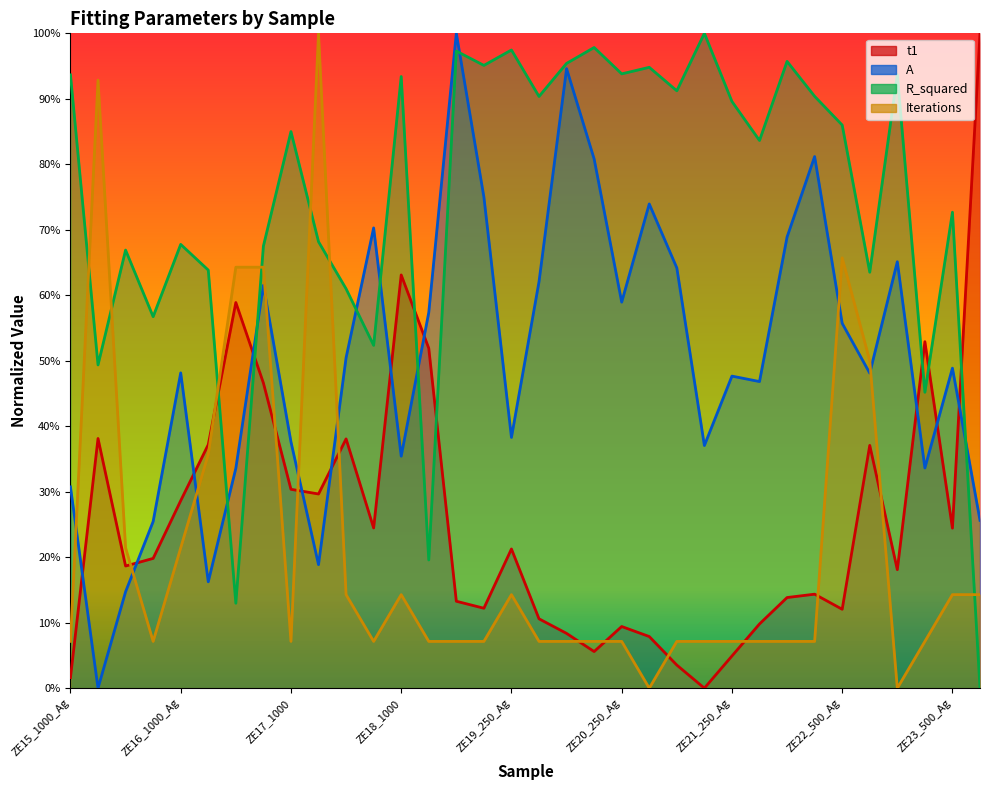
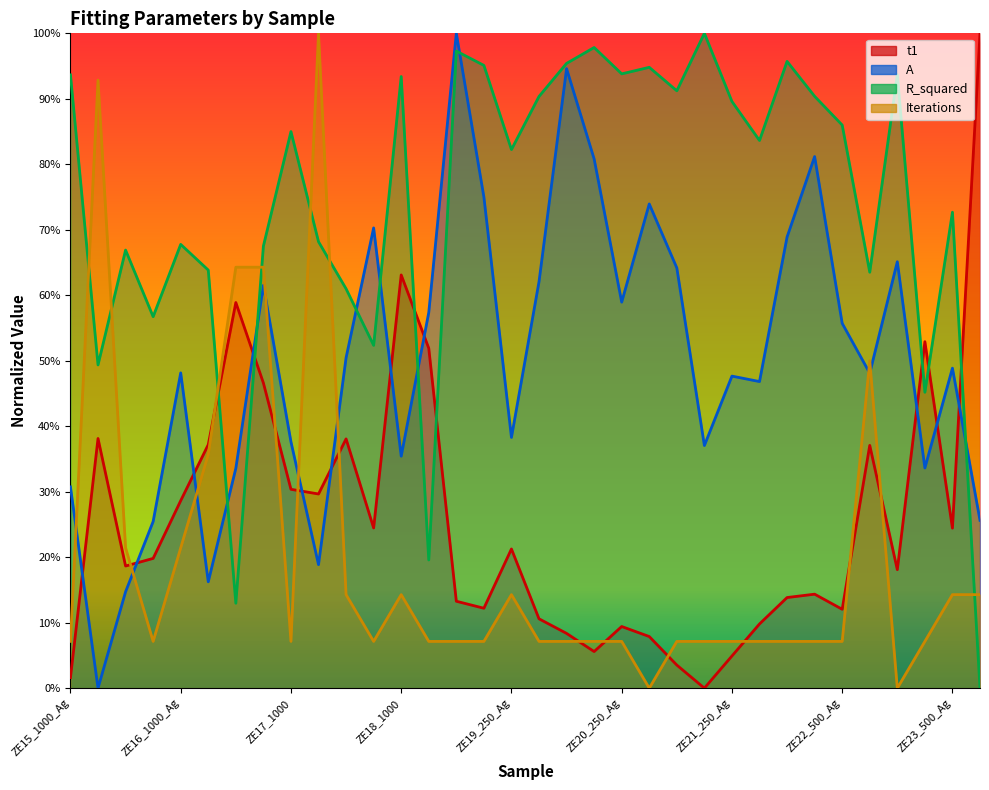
  {
    "t1": {
      "ZE15_1000_Ag": "2%",
      "ZE16_1000_Ag": "29%",
      "ZE17_1000": "30%",
      "ZE18_1000": "63%",
      "ZE19_250_Ag": "21%",
      "ZE20_250_Ag": "9%",
      "ZE21_250_Ag": "5%",
      "ZE22_500_Ag": "12%",
      "ZE23_500_Ag": "24%"
    },
    "A": {
      "ZE15_1000_Ag": "31%",
      "ZE16_1000_Ag": "48%",
      "ZE17_1000": "38%",
      "ZE18_1000": "35%",
      "ZE19_250_Ag": "38%",
      "ZE20_250_Ag": "59%",
      "ZE21_250_Ag": "48%",
      "ZE22_500_Ag": "56%",
      "ZE23_500_Ag": "49%"
    },
    "R_squared": {
      "ZE15_1000_Ag": "94%",
      "ZE16_1000_Ag": "68%",
      "ZE17_1000": "85%",
      "ZE18_1000": "93%",
-     "ZE19_250_Ag": "97%",
+     "ZE19_250_Ag": "82%",
      "ZE20_250_Ag": "94%",
      "ZE21_250_Ag": "90%",
      "ZE22_500_Ag": "86%",
      "ZE23_500_Ag": "73%"
    },
    "Iterations": {
      "ZE15_1000_Ag": "7%",
      "ZE16_1000_Ag": "21%",
      "ZE17_1000": "7%",
      "ZE18_1000": "14%",
      "ZE19_250_Ag": "14%",
      "ZE20_250_Ag": "7%",
      "ZE21_250_Ag": "7%",
-     "ZE22_500_Ag": "66%",
+     "ZE22_500_Ag": "7%",
      "ZE23_500_Ag": "14%"
    }
  }
